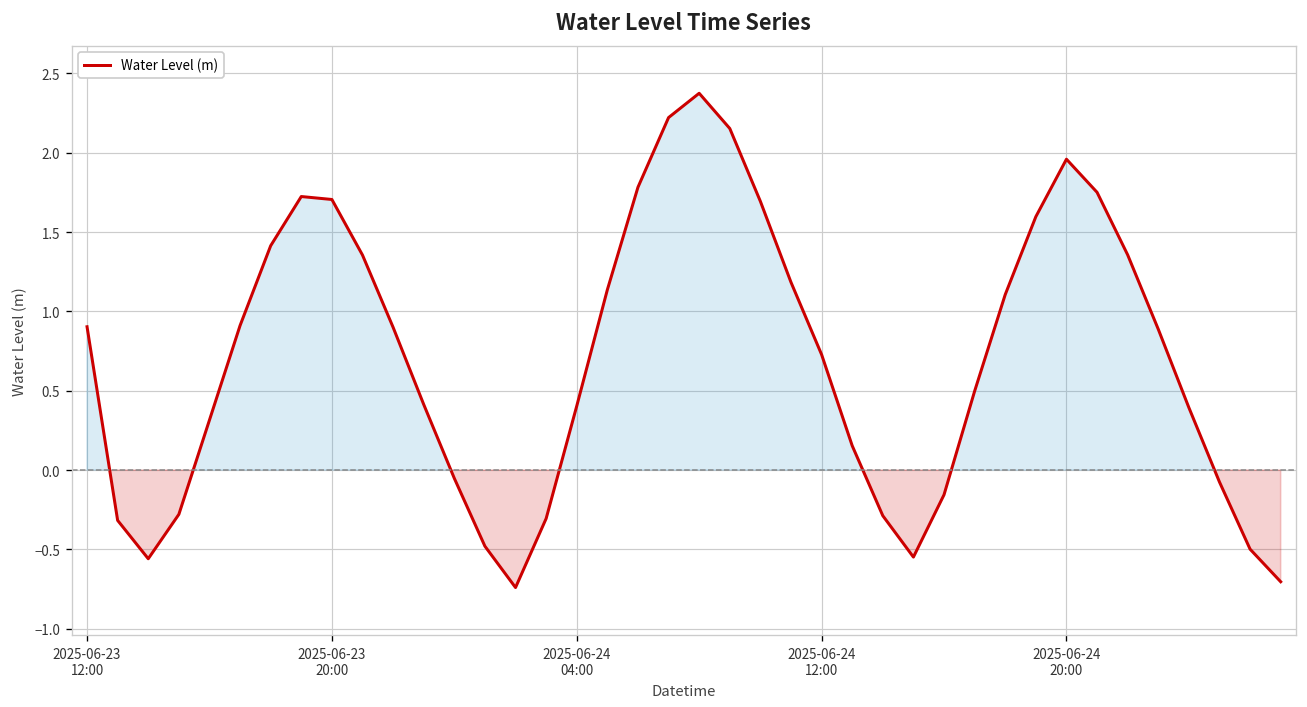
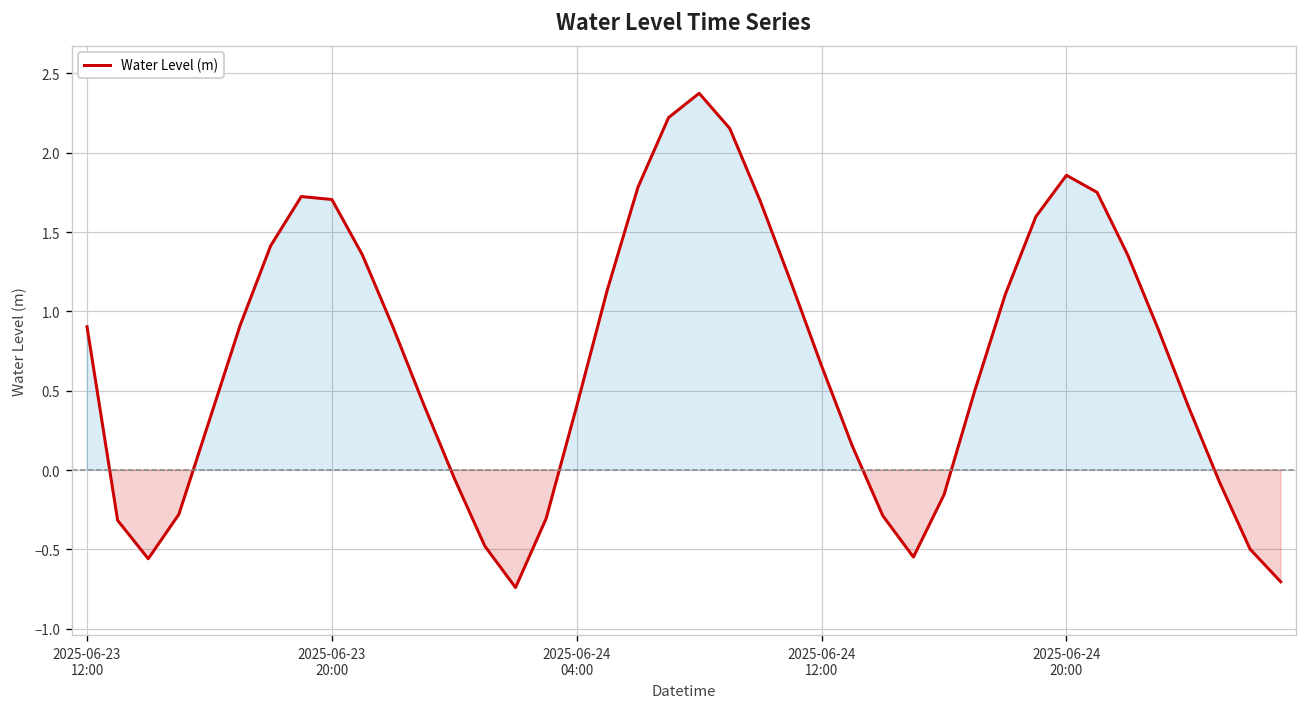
  {
    "2025-06-23 12:00": 0.90,
    "2025-06-23 20:00": 1.71,
    "2025-06-24 04:00": 0.40,
-   "2025-06-24 12:00": 0.73,
-   "2025-06-24 20:00": 1.96
+   "2025-06-24 12:00": 0.66,
+   "2025-06-24 20:00": 1.86
  }
